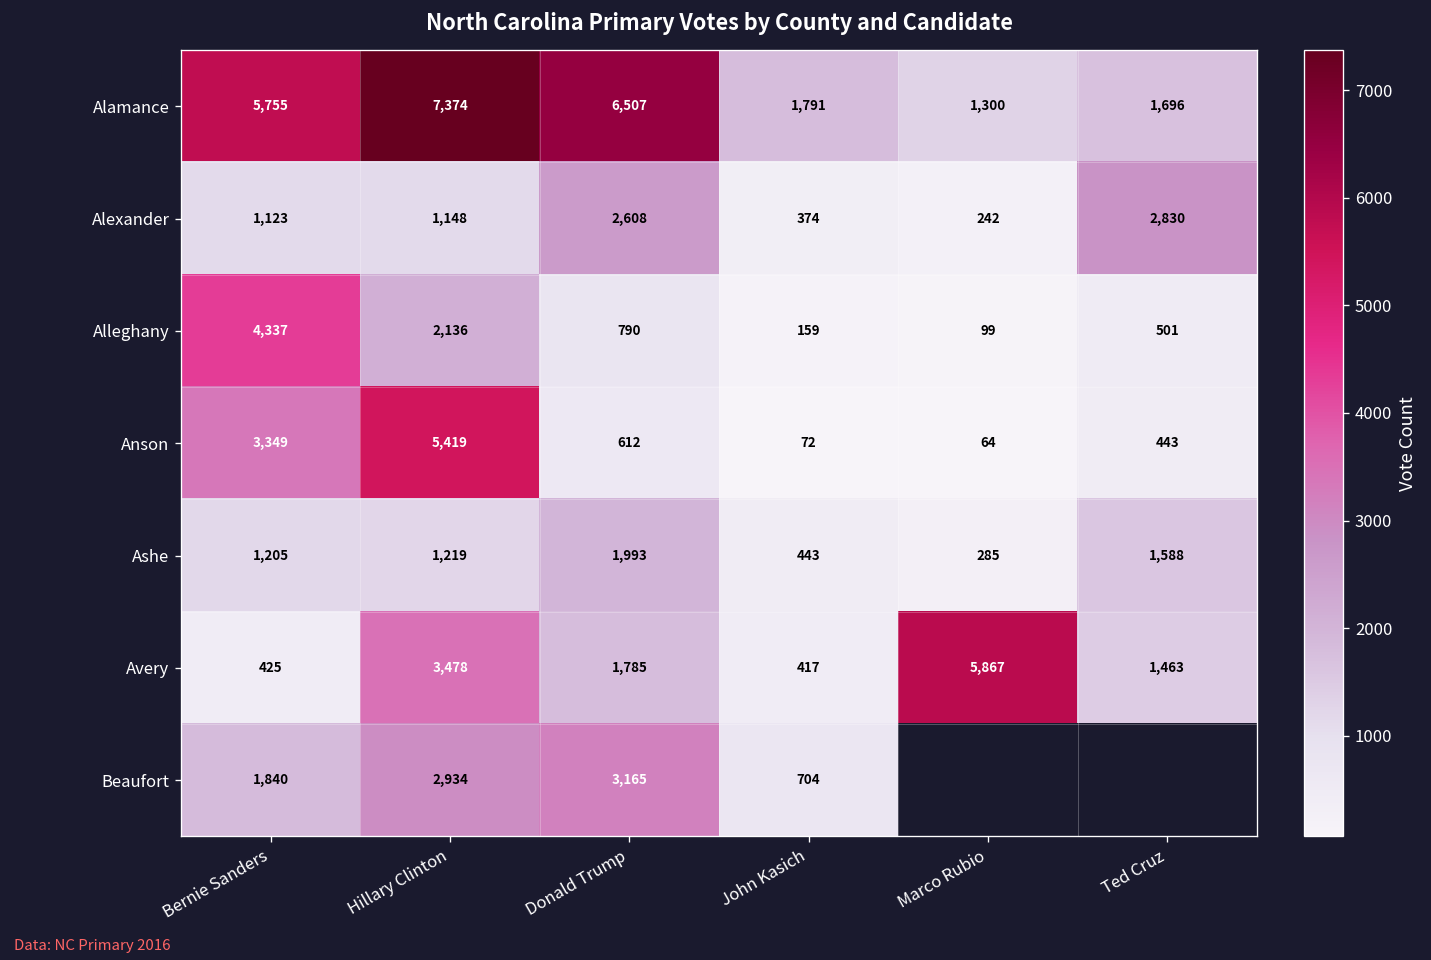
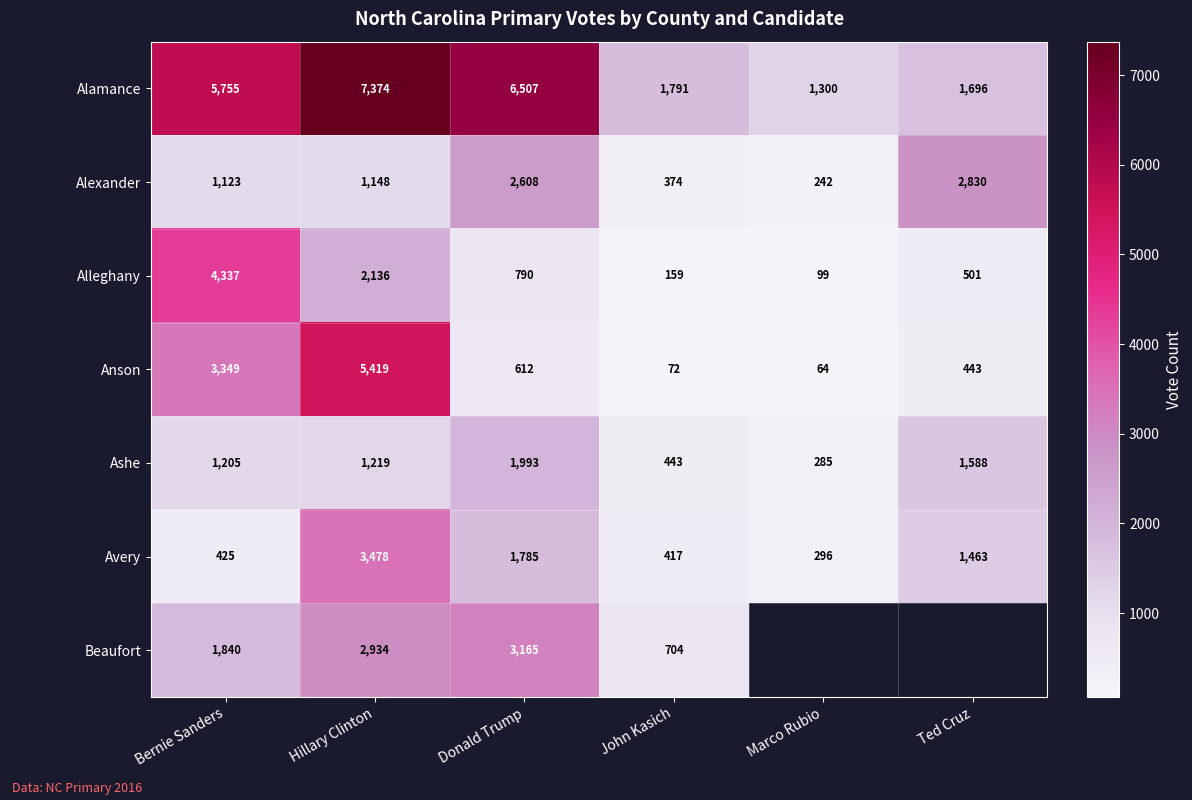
  {
    "Alamance": {
      "Bernie Sanders": "5,755",
      "Hillary Clinton": "7,374",
      "Donald Trump": "6,507",
      "John Kasich": "1,791",
      "Marco Rubio": "1,300",
      "Ted Cruz": "1,696"
    },
    "Alexander": {
      "Bernie Sanders": "1,123",
      "Hillary Clinton": "1,148",
      "Donald Trump": "2,608",
      "John Kasich": "374",
      "Marco Rubio": "242",
      "Ted Cruz": "2,830"
    },
    "Alleghany": {
      "Bernie Sanders": "4,337",
      "Hillary Clinton": "2,136",
      "Donald Trump": "790",
      "John Kasich": "159",
      "Marco Rubio": "99",
      "Ted Cruz": "501"
    },
    "Anson": {
      "Bernie Sanders": "3,349",
      "Hillary Clinton": "5,419",
      "Donald Trump": "612",
      "John Kasich": "72",
      "Marco Rubio": "64",
      "Ted Cruz": "443"
    },
    "Ashe": {
      "Bernie Sanders": "1,205",
      "Hillary Clinton": "1,219",
      "Donald Trump": "1,993",
      "John Kasich": "443",
      "Marco Rubio": "285",
      "Ted Cruz": "1,588"
    },
    "Avery": {
      "Bernie Sanders": "425",
      "Hillary Clinton": "3,478",
      "Donald Trump": "1,785",
      "John Kasich": "417",
-     "Marco Rubio": "5,867",
+     "Marco Rubio": "296",
      "Ted Cruz": "1,463"
    },
    "Beaufort": {
      "Bernie Sanders": "1,840",
      "Hillary Clinton": "2,934",
      "Donald Trump": "3,165",
      "John Kasich": "704"
    }
  }
